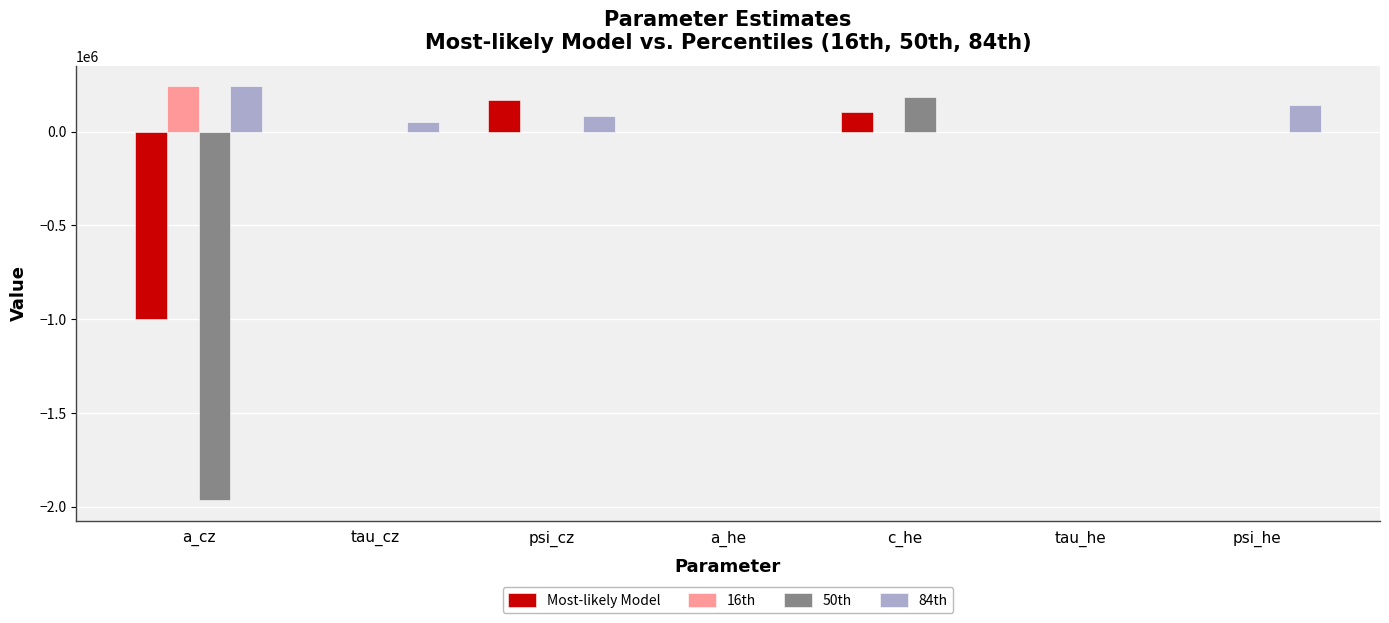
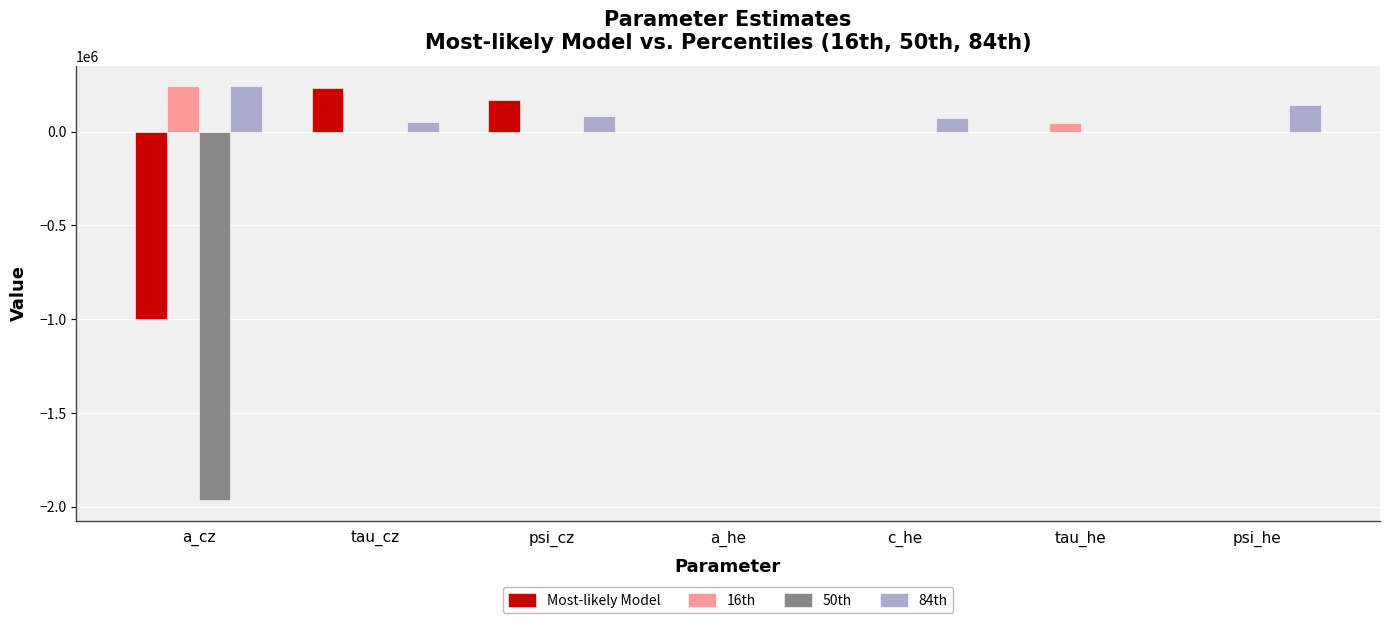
  {
    "Most-likely Model": {
      "a_cz": -1000000,
-     "tau_cz": 0,
+     "tau_cz": 230000,
      "psi_cz": 170000,
-     "c_he": 110000
+     "c_he": 0
    },
    "16th": {
      "a_cz": 240000,
-     "tau_he": 0
+     "tau_he": 50000
    },
    "50th": {
      "a_cz": -1970000,
-     "c_he": 180000
+     "c_he": 0
    },
    "84th": {
      "a_cz": 240000,
      "tau_cz": 50000,
      "psi_cz": 90000,
-     "c_he": 0,
+     "c_he": 70000,
      "psi_he": 140000
    }
  }
